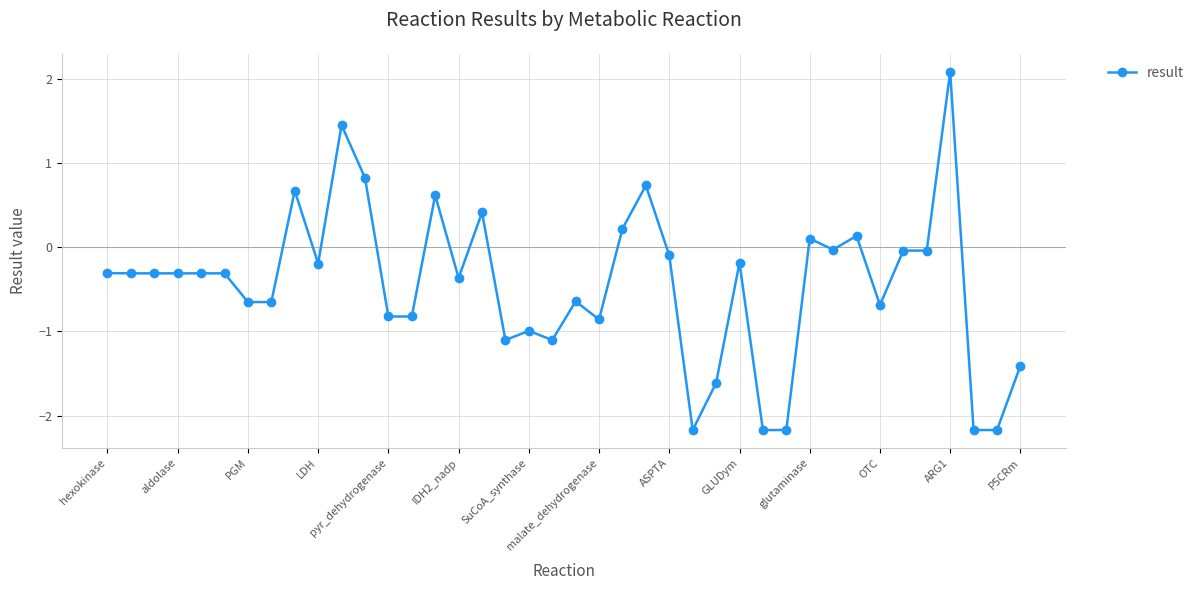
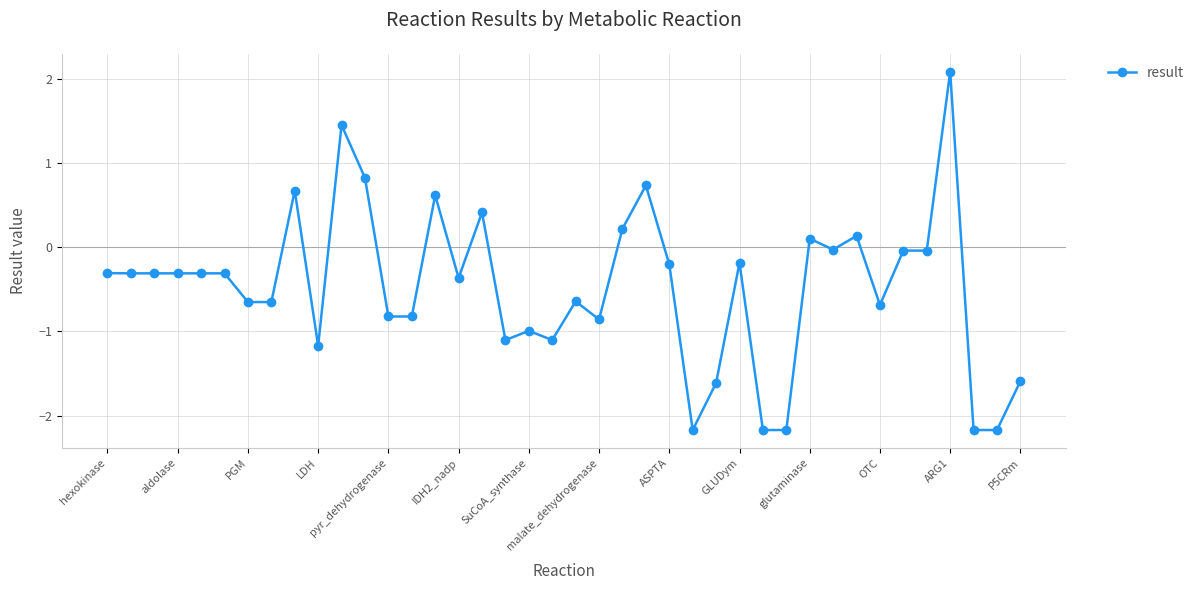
  {
    "hexokinase": -0.3,
    "aldolase": -0.3,
    "PGM": -0.7,
-   "LDH": -0.2,
+   "LDH": -1.2,
    "pyr_dehydrogenase": -0.8,
    "IDH2_nadp": -0.4,
    "SuCoA_synthase": -1.0,
    "malate_dehydrogenase": -0.9,
-   "ASPTA": -0.1,
+   "ASPTA": -0.2,
    "GLUDym": -0.2,
    "glutaminase": 0.1,
    "OTC": -0.7,
    "ARG1": 2.1,
-   "P5CRm": -1.4
+   "P5CRm": -1.6
  }
